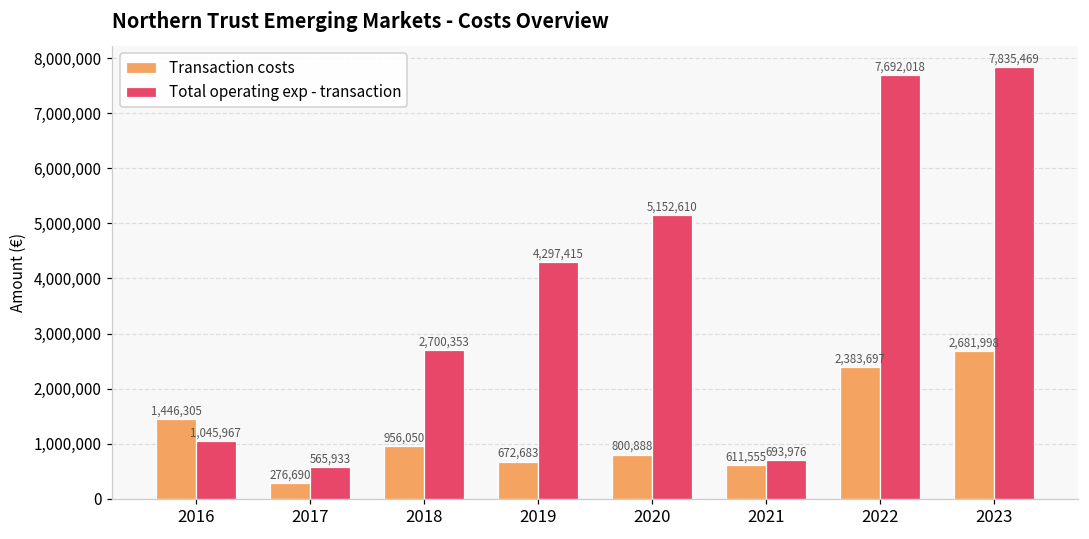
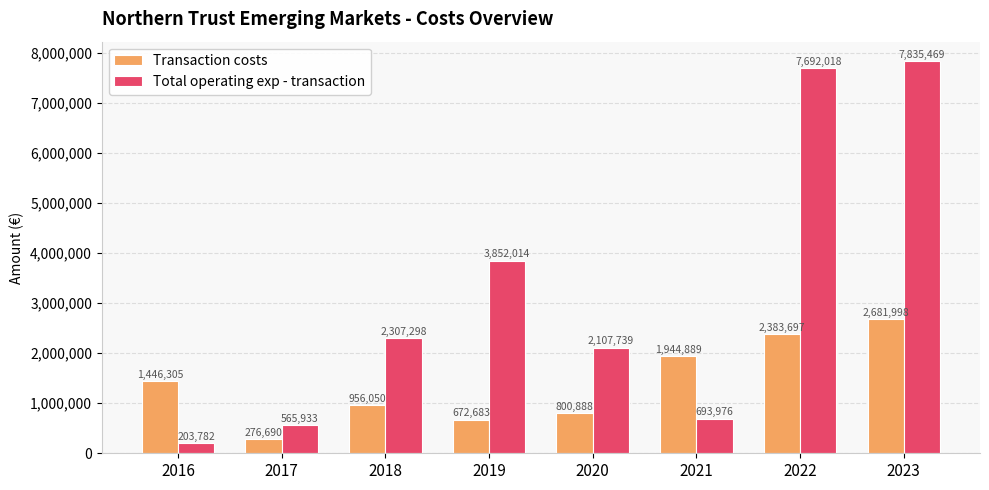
  {
    "Transaction costs": {
      "2016": "1,446,305",
      "2017": "276,690",
      "2018": "956,050",
      "2019": "672,683",
      "2020": "800,888",
-     "2021": "611,555",
+     "2021": "1,944,889",
      "2022": "2,383,697",
      "2023": "2,681,998"
    },
    "Total operating exp - transaction": {
-     "2016": "1,045,967",
+     "2016": "203,782",
      "2017": "565,933",
-     "2018": "2,700,353",
-     "2019": "4,297,415",
-     "2020": "5,152,610",
+     "2018": "2,307,298",
+     "2019": "3,852,014",
+     "2020": "2,107,739",
      "2021": "693,976",
      "2022": "7,692,018",
      "2023": "7,835,469"
    }
  }
